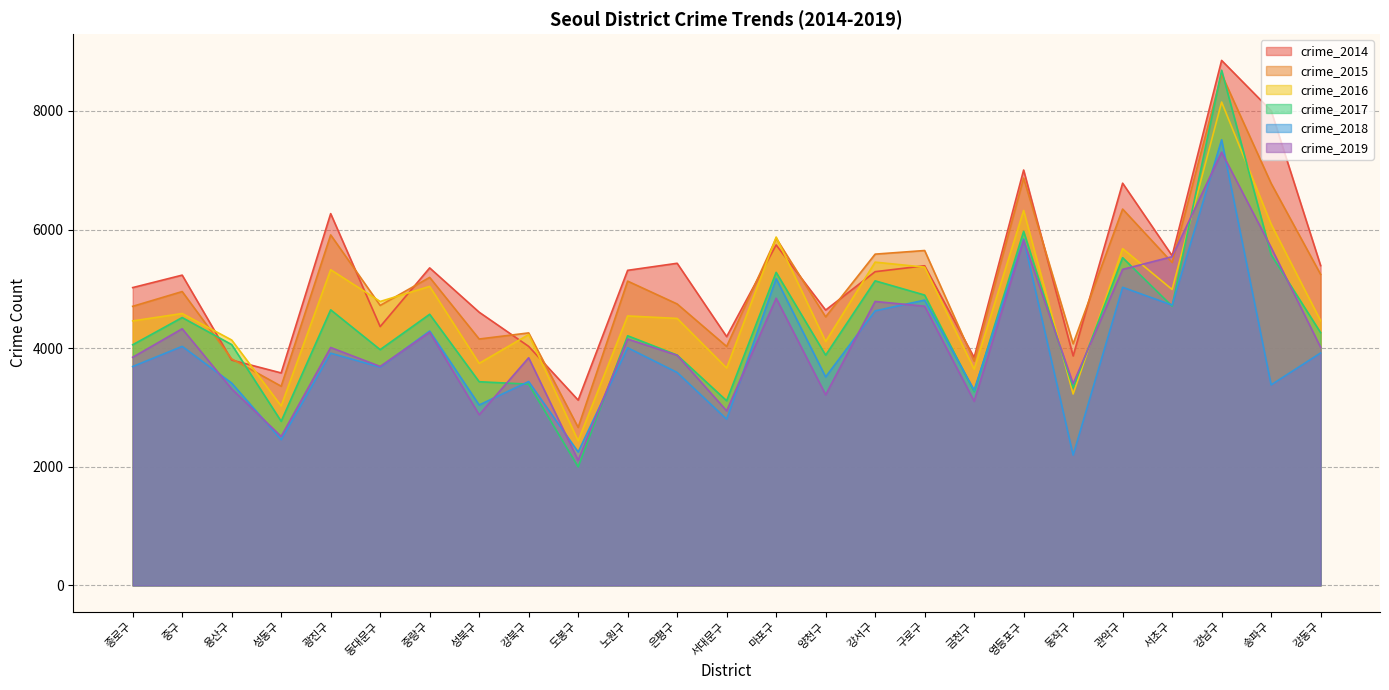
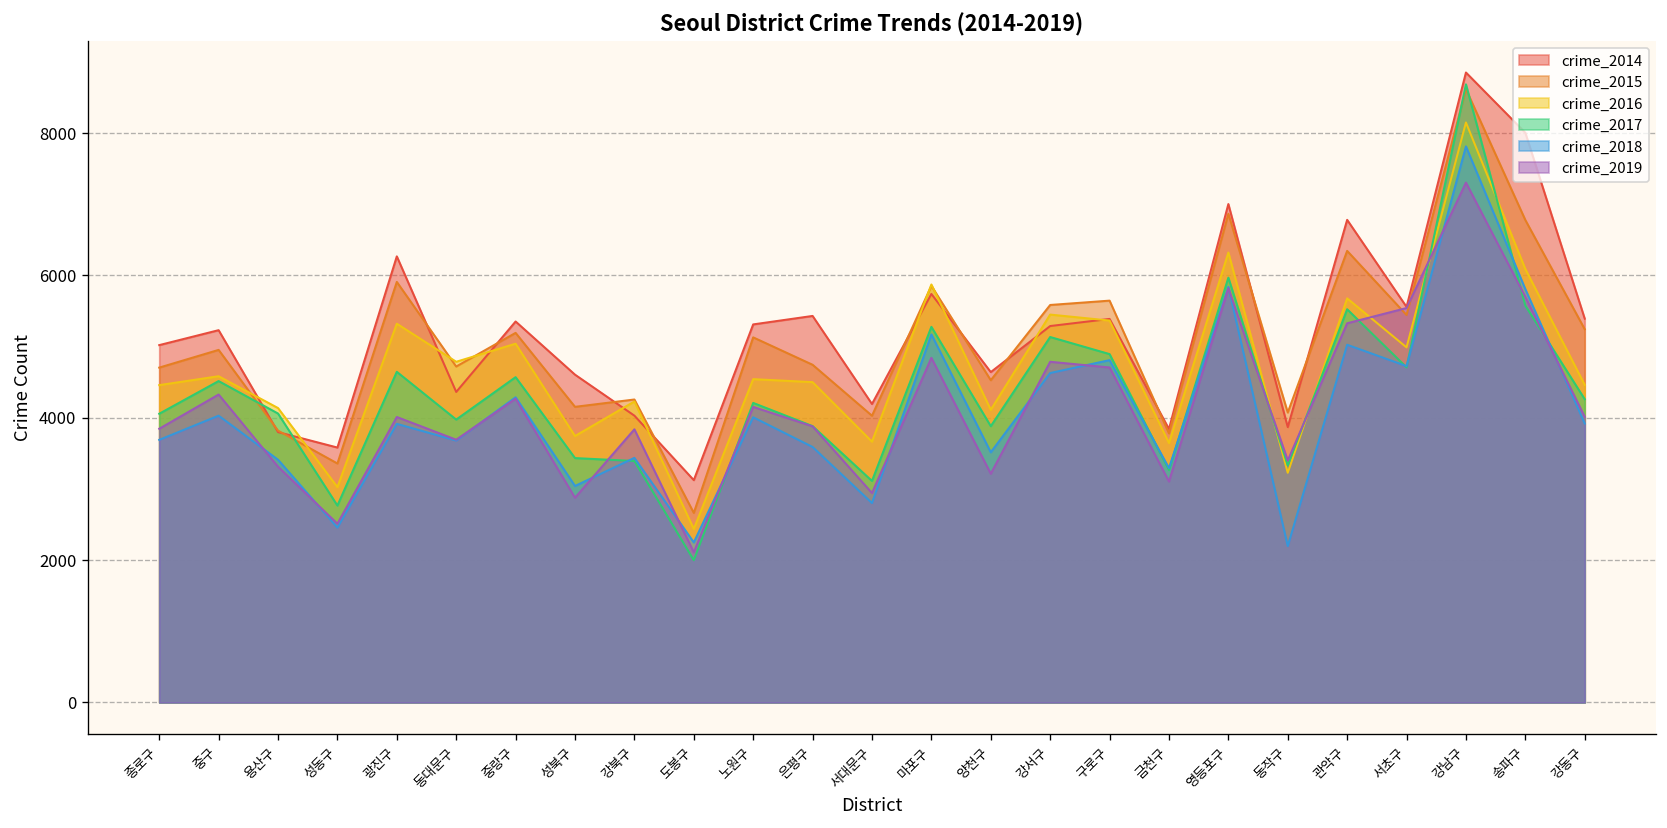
  {
    "crime_2017": {
      "종로구": 4100,
      "중구": 4500,
      "용산구": 4100,
      "성동구": 2800,
      "광진구": 4600,
      "동대문구": 4000,
      "중랑구": 4600,
      "성북구": 3400,
      "강북구": 3400,
      "도봉구": 2000,
      "노원구": 4200,
      "서대문구": 3100,
      "마포구": 5300,
      "양천구": 3900,
      "강서구": 5100,
      "구로구": 4900,
      "영등포구": 6000,
      "동작구": 3300,
      "관악구": 5500,
      "강남구": 8700,
      "송파구": 5600,
      "강동구": 4300
    },
    "crime_2018": {
      "종로구": 3700,
      "중구": 4000,
      "용산구": 3400,
      "성동구": 2500,
      "광진구": 3900,
      "성북구": 3000,
      "강북구": 3400,
      "도봉구": 2200,
      "노원구": 4000,
      "은평구": 3600,
      "서대문구": 2800,
      "마포구": 5200,
      "양천구": 3500,
      "강서구": 4600,
      "구로구": 4800,
      "동작구": 2200,
      "관악구": 5000,
-     "강남구": 7500,
-     "송파구": 3400,
+     "강남구": 7800,
+     "송파구": 5800,
      "강동구": 3900
    },
    "crime_2019": {
      "종로구": 3800,
      "중구": 4300,
      "용산구": 3300,
      "성동구": 2500,
      "광진구": 4000,
      "성북구": 2900,
      "강북구": 3800,
      "도봉구": 2100,
      "노원구": 4200,
      "서대문구": 2900,
      "마포구": 4800,
      "양천구": 3200,
      "강서구": 4800,
      "구로구": 4700,
      "금천구": 3100,
      "동작구": 3400,
      "관악구": 5300,
      "강남구": 7300,
      "송파구": 5700,
      "강동구": 4000
    }
  }
